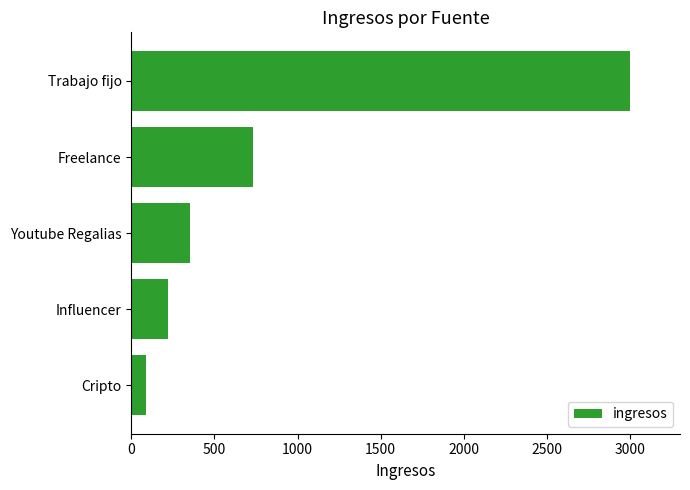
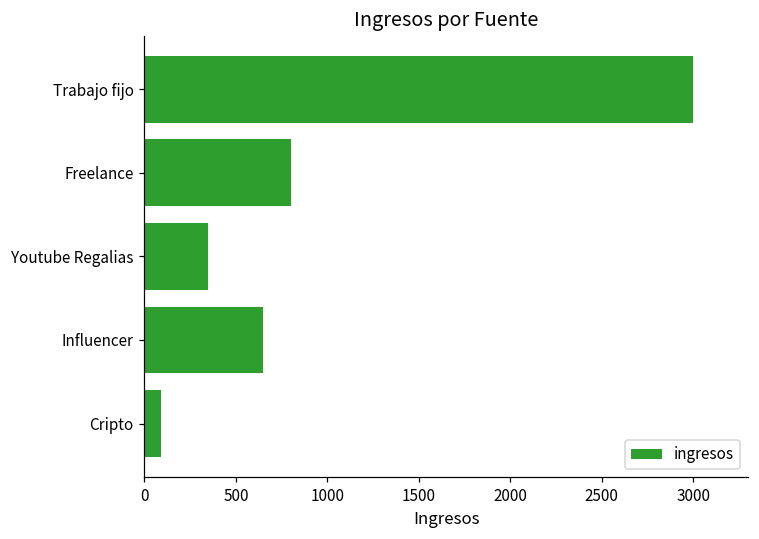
  {
    "Trabajo fijo": 3000,
-   "Freelance": 730,
+   "Freelance": 800,
    "Youtube Regalias": 350,
-   "Influencer": 220,
+   "Influencer": 650,
    "Cripto": 90
  }
